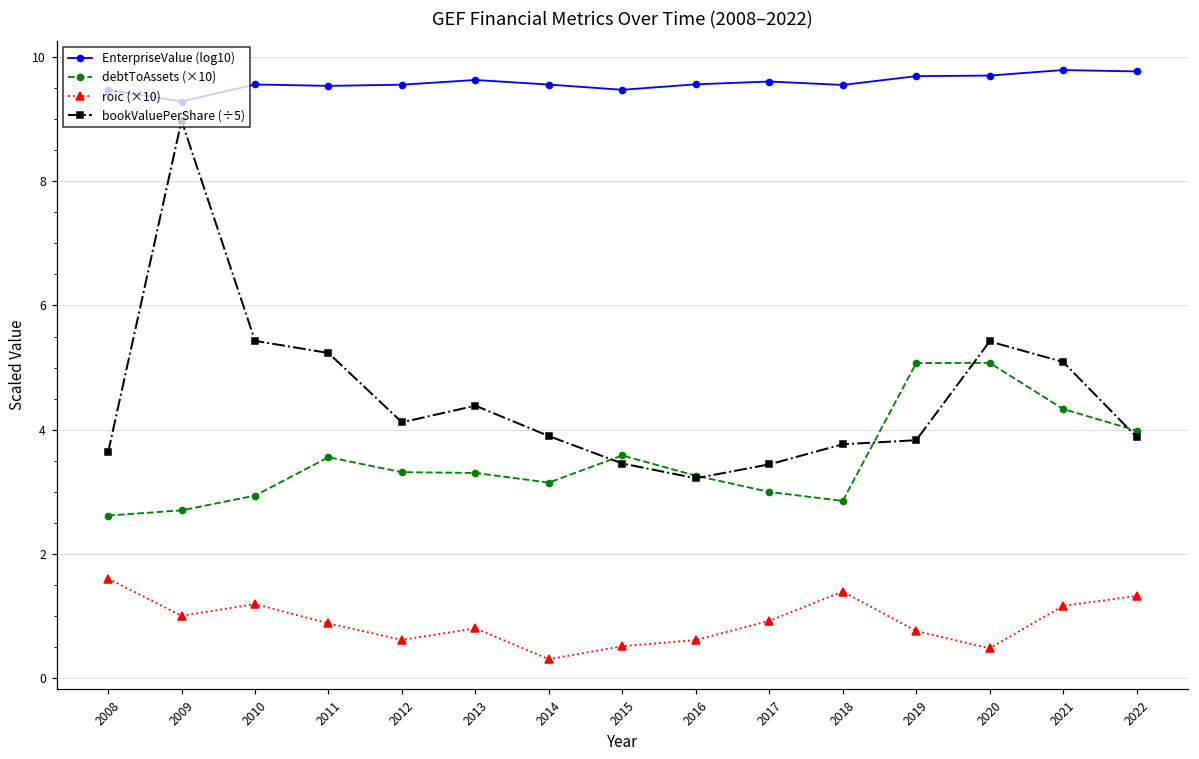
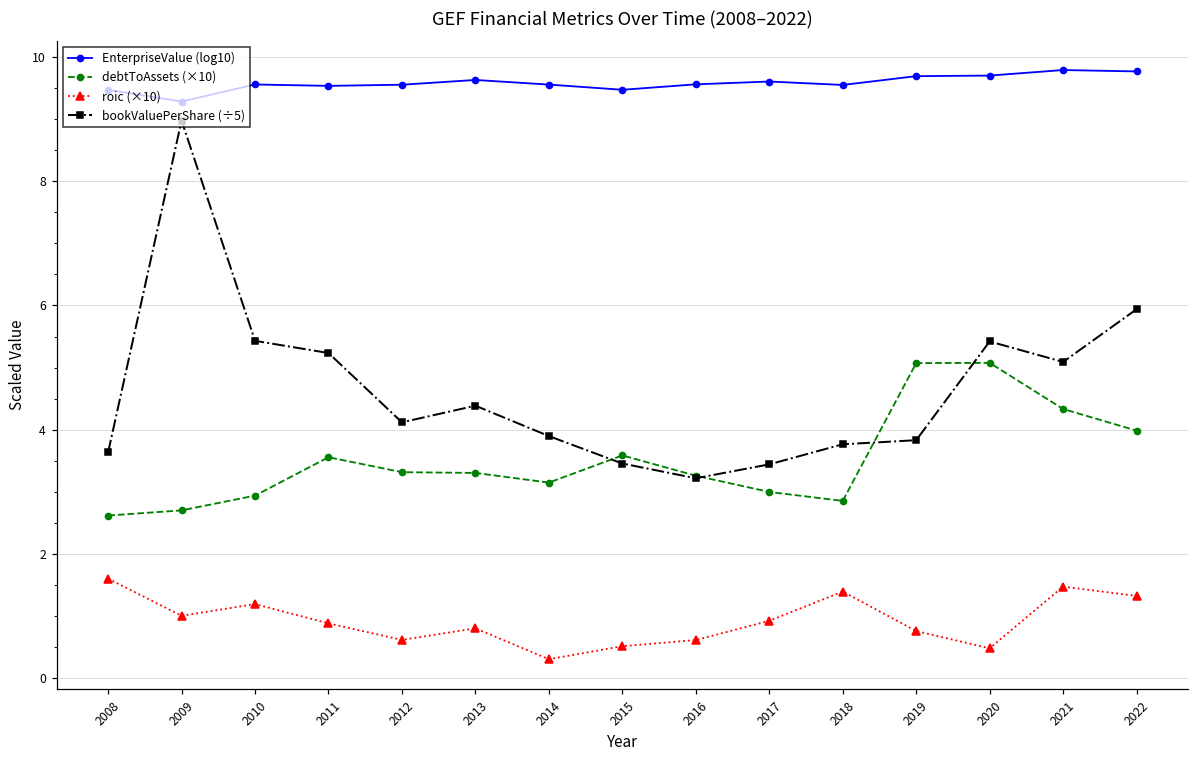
  {
    "EnterpriseValue (log10)": {
      "2010": 9.6,
      "2011": 9.5,
      "2012": 9.6,
      "2013": 9.6,
      "2014": 9.6,
      "2015": 9.5,
      "2016": 9.6,
      "2017": 9.6,
      "2018": 9.6,
      "2019": 9.7,
      "2020": 9.7,
      "2021": 9.8,
      "2022": 9.8
    },
    "debtToAssets (×10)": {
      "2008": 2.6,
      "2009": 2.7,
      "2010": 2.9,
      "2011": 3.6,
      "2012": 3.3,
      "2013": 3.3,
      "2014": 3.1,
      "2015": 3.6,
      "2017": 3.0,
      "2018": 2.8,
      "2019": 5.1,
      "2020": 5.1,
      "2021": 4.3,
      "2022": 4.0
    },
    "roic (×10)": {
      "2008": 1.6,
      "2009": 1.0,
      "2010": 1.2,
      "2011": 0.9,
      "2012": 0.6,
      "2013": 0.8,
      "2014": 0.3,
      "2015": 0.5,
      "2016": 0.6,
      "2017": 0.9,
      "2018": 1.4,
      "2019": 0.8,
      "2020": 0.5,
-     "2021": 1.2,
+     "2021": 1.5,
      "2022": 1.3
    },
    "bookValuePerShare (÷5)": {
      "2008": 3.6,
      "2010": 5.4,
      "2011": 5.2,
      "2012": 4.1,
      "2013": 4.4,
      "2014": 3.9,
      "2015": 3.5,
      "2017": 3.4,
      "2018": 3.8,
      "2019": 3.8,
      "2020": 5.4,
      "2021": 5.1,
-     "2022": 3.9
+     "2022": 5.9
    }
  }
